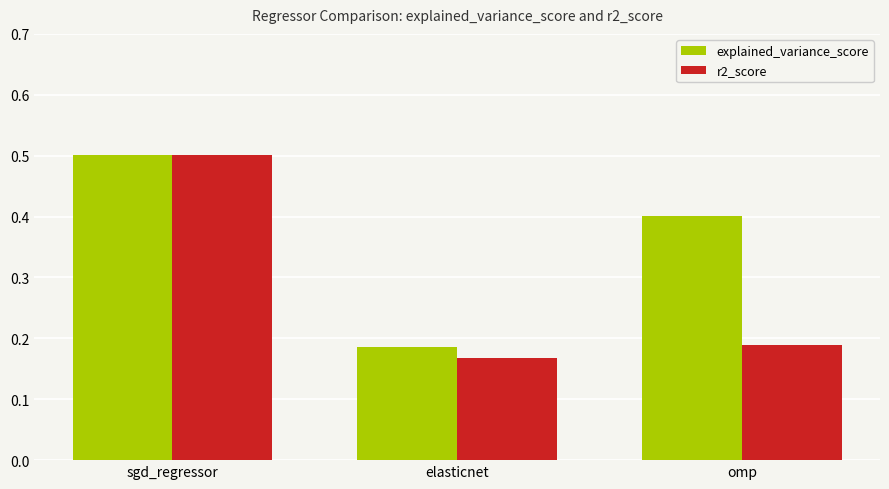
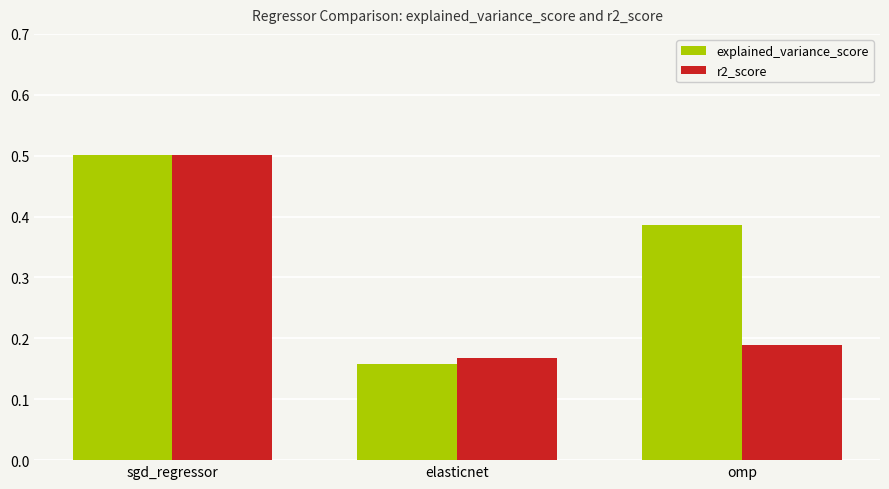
  {
    "explained_variance_score": {
      "sgd_regressor": 0.50,
-     "elasticnet": 0.19,
-     "omp": 0.40
+     "elasticnet": 0.16,
+     "omp": 0.39
    },
    "r2_score": {
      "sgd_regressor": 0.50,
      "elasticnet": 0.17,
      "omp": 0.19
    }
  }
